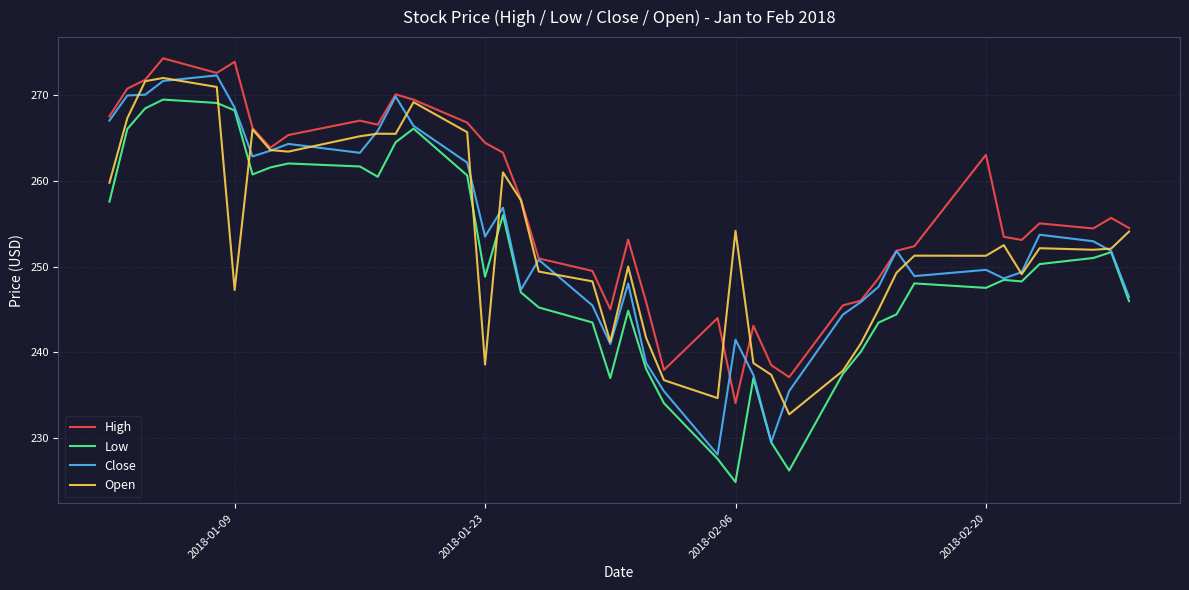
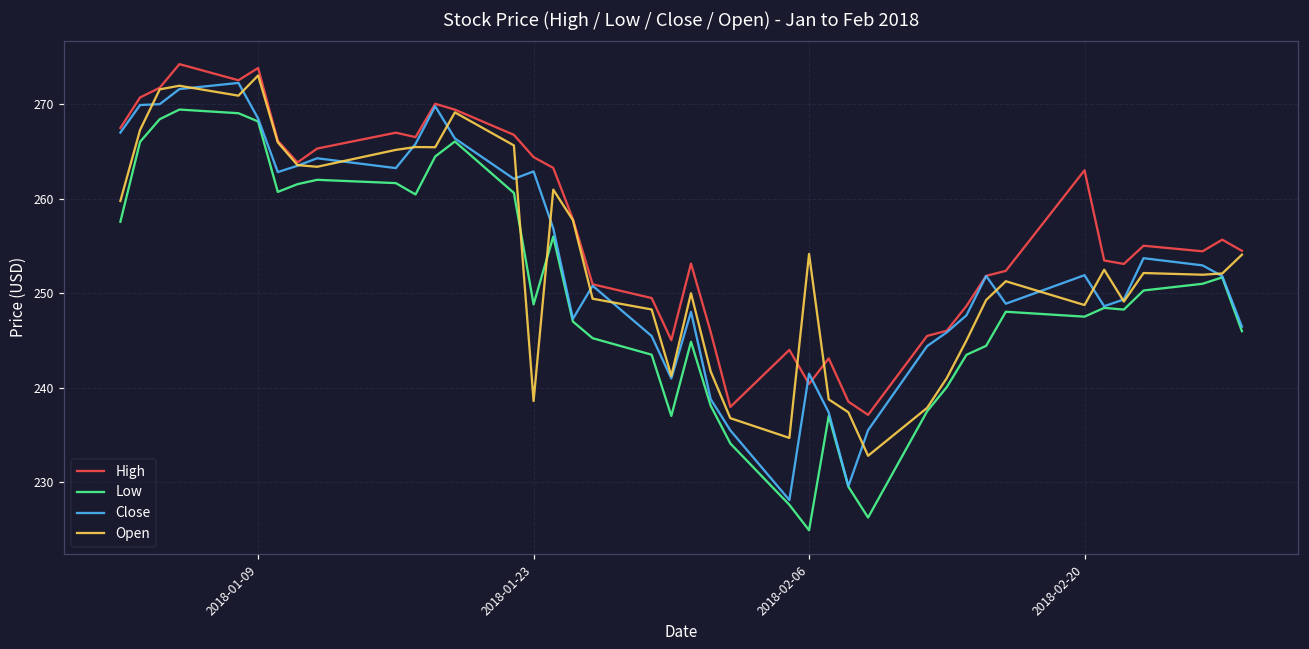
  {
    "High": {
      "2018-01-09": 274,
      "2018-01-23": 264,
-     "2018-02-06": 234,
+     "2018-02-06": 240,
      "2018-02-20": 263
    },
    "Low": {
      "2018-01-09": 268,
      "2018-01-23": 249,
      "2018-02-06": 225,
      "2018-02-20": 248
    },
    "Close": {
      "2018-01-09": 269,
-     "2018-01-23": 254,
+     "2018-01-23": 263,
      "2018-02-06": 241,
-     "2018-02-20": 250
+     "2018-02-20": 252
    },
    "Open": {
-     "2018-01-09": 247,
+     "2018-01-09": 273,
      "2018-01-23": 239,
      "2018-02-06": 254,
-     "2018-02-20": 251
+     "2018-02-20": 249
    }
  }
